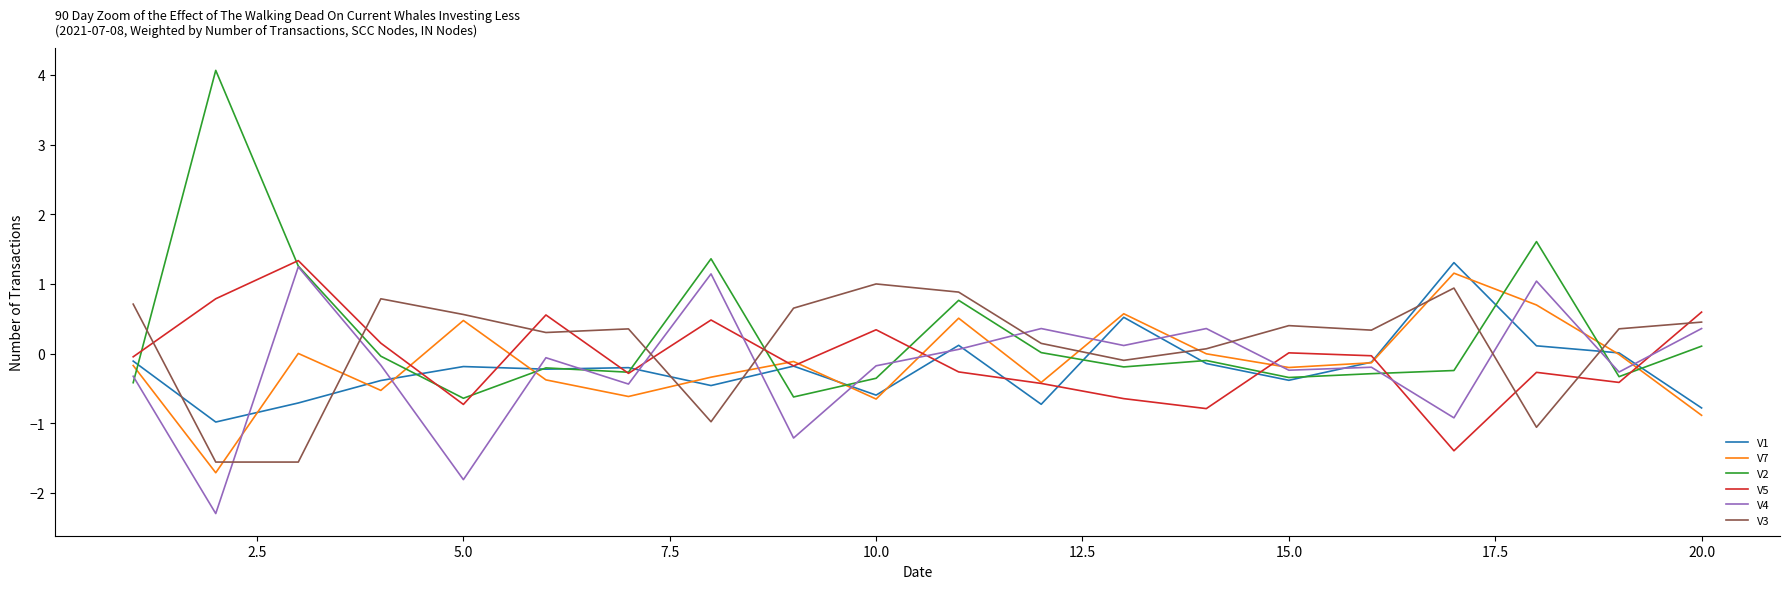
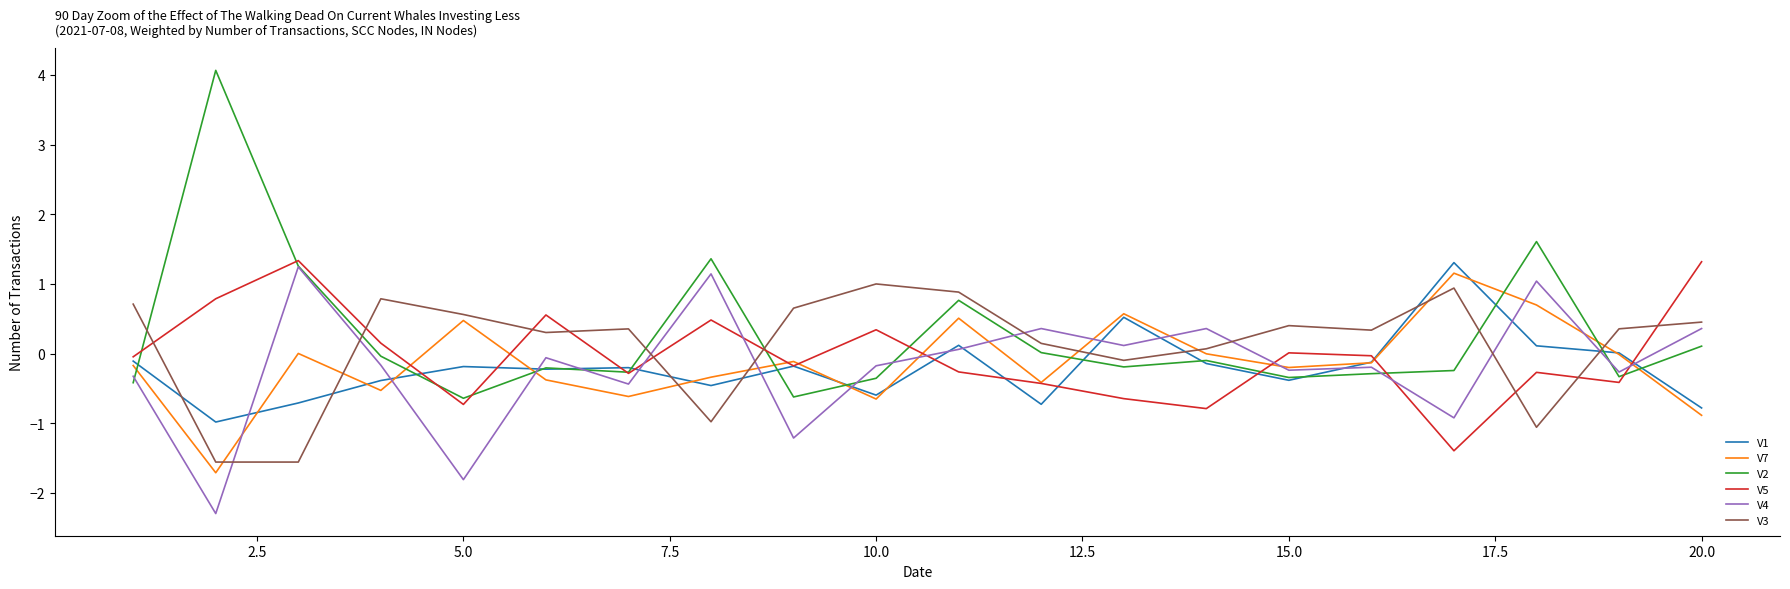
  {
    "V1": {
      "5.0": -0.2,
      "10.0": -0.6,
      "15.0": -0.4,
      "20.0": -0.8
    },
    "V7": {
      "5.0": 0.5,
      "10.0": -0.7,
      "15.0": -0.2,
      "20.0": -0.9
    },
    "V2": {
      "5.0": -0.6,
      "10.0": -0.4,
      "15.0": -0.3,
      "20.0": 0.1
    },
    "V5": {
      "5.0": -0.7,
      "10.0": 0.3,
      "15.0": 0.0,
-     "20.0": 0.6
+     "20.0": 1.3
    },
    "V4": {
      "5.0": -1.8,
      "10.0": -0.2,
      "15.0": -0.2,
      "20.0": 0.4
    },
    "V3": {
      "5.0": 0.6,
      "10.0": 1.0,
      "15.0": 0.4,
      "20.0": 0.5
    }
  }
